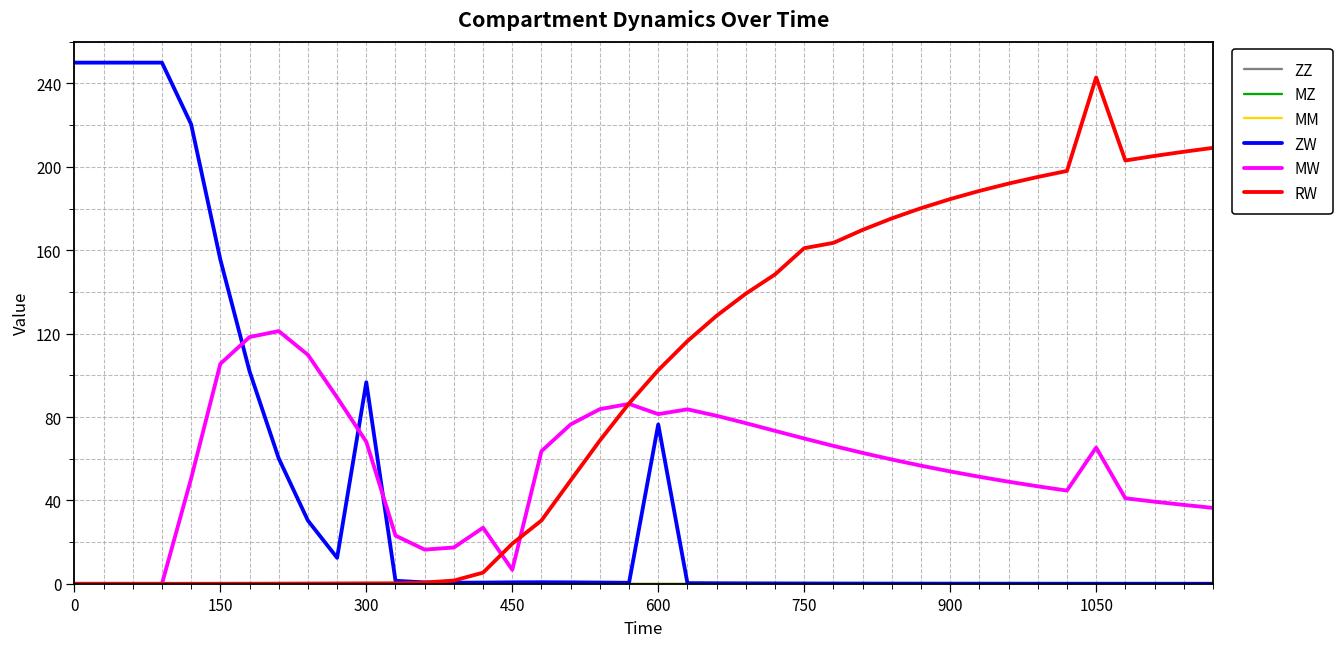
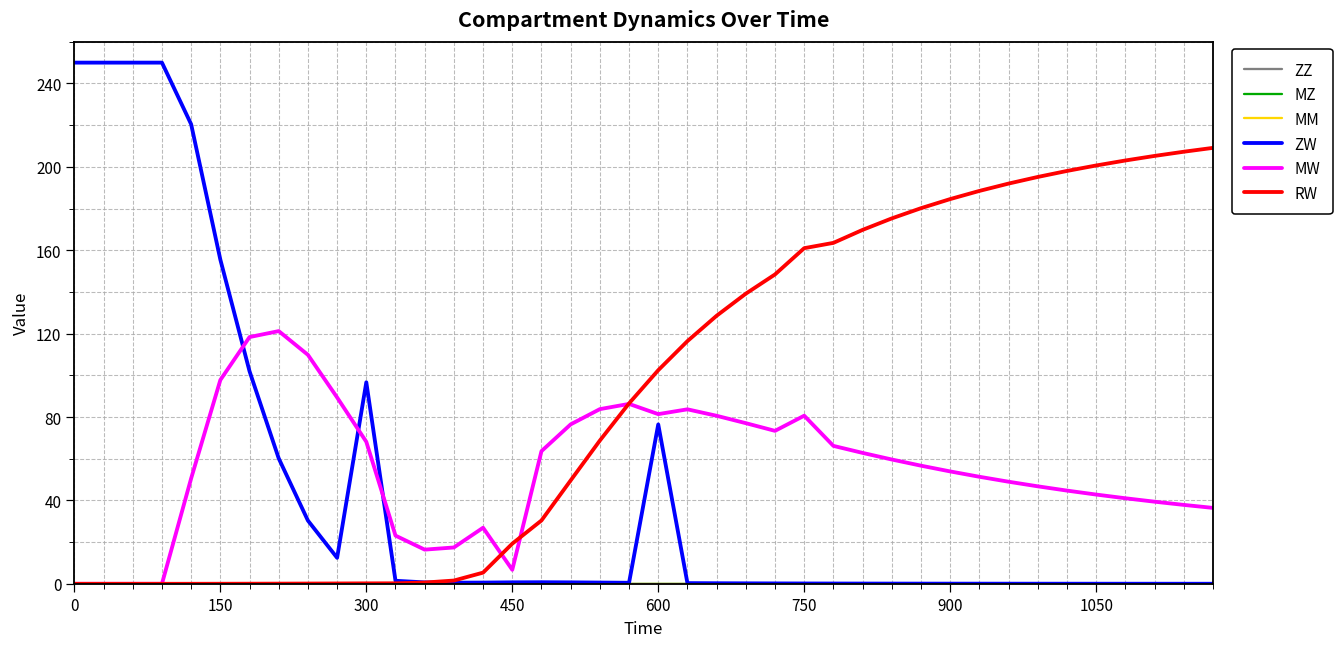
  {
    "MM": {
      "600": 0
    },
    "ZW": {
      "0": 250,
      "150": 156,
      "300": 97,
      "600": 76
    },
    "MW": {
-     "150": 106,
+     "150": 98,
      "300": 68,
      "450": 7,
      "600": 81,
-     "750": 70,
+     "750": 81,
      "900": 54,
-     "1050": 65
+     "1050": 43
    },
    "RW": {
      "450": 19,
      "600": 102,
      "750": 161,
      "900": 185,
-     "1050": 243
+     "1050": 201
    }
  }
